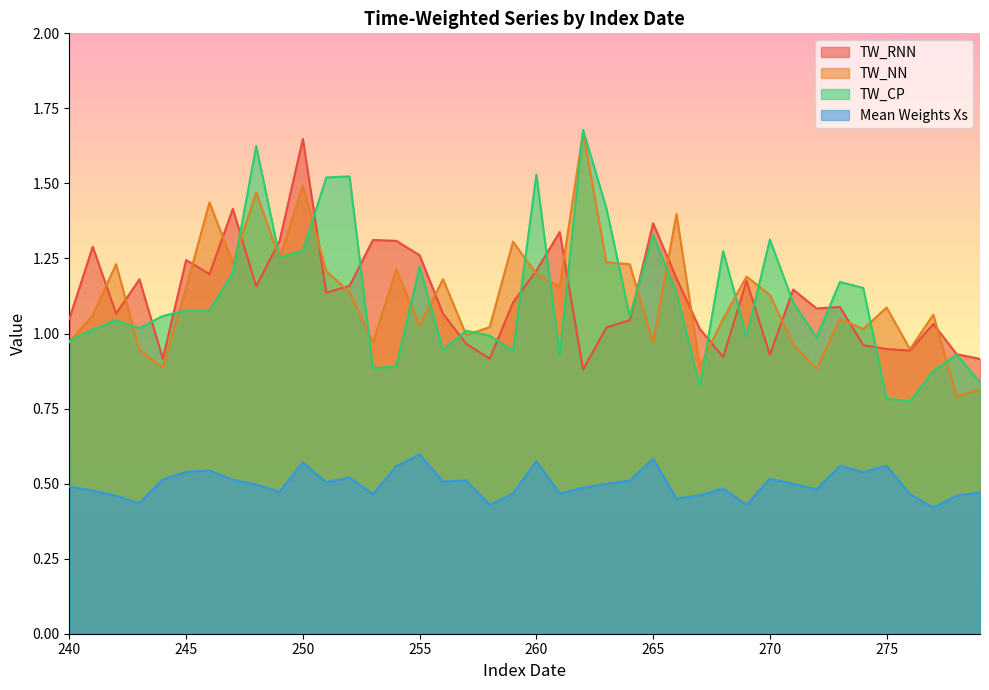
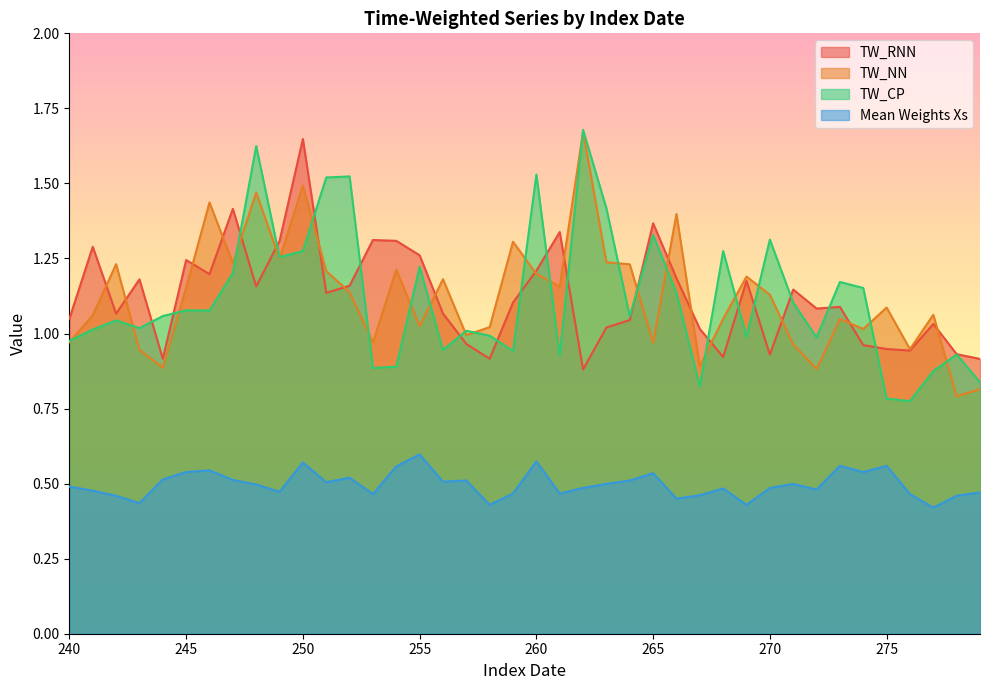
  {
    "TW_CP": {
      "245": 1.08,
      "250": 1.27,
      "255": 1.22,
      "260": 1.53,
      "265": 1.33,
      "270": 1.31,
      "275": 0.78
    },
    "Mean Weights Xs": {
      "240": 0.49,
      "245": 0.54,
      "250": 0.57,
      "255": 0.60,
      "260": 0.57,
-     "265": 0.58,
-     "270": 0.52,
+     "265": 0.53,
+     "270": 0.49,
      "275": 0.56
    }
  }
